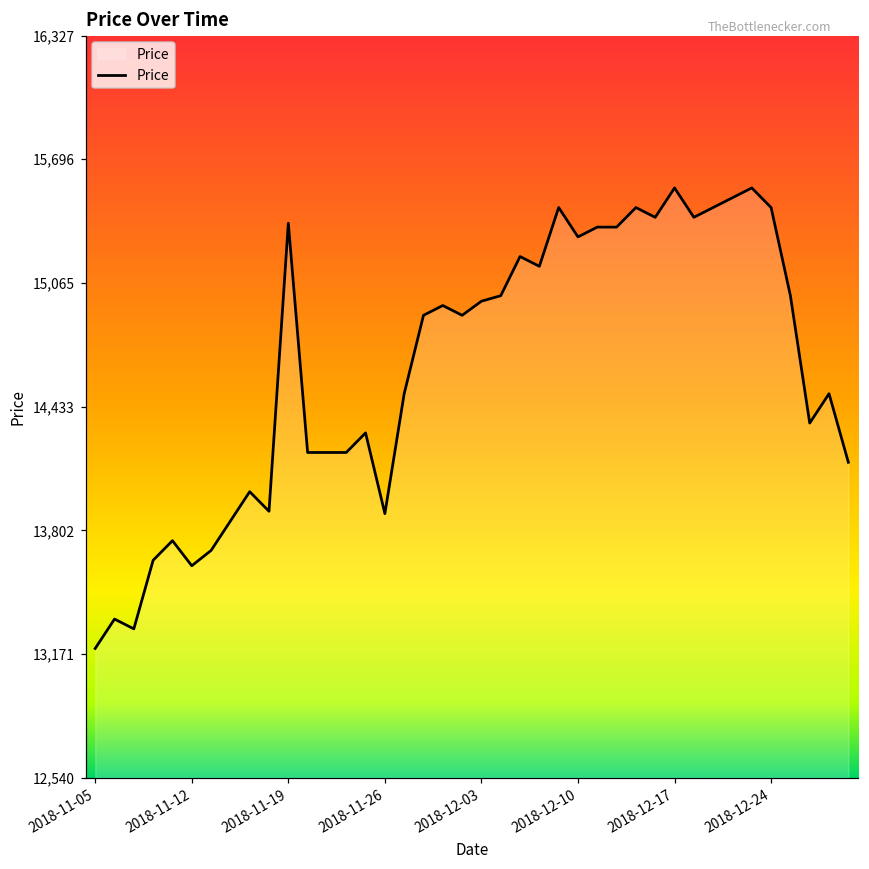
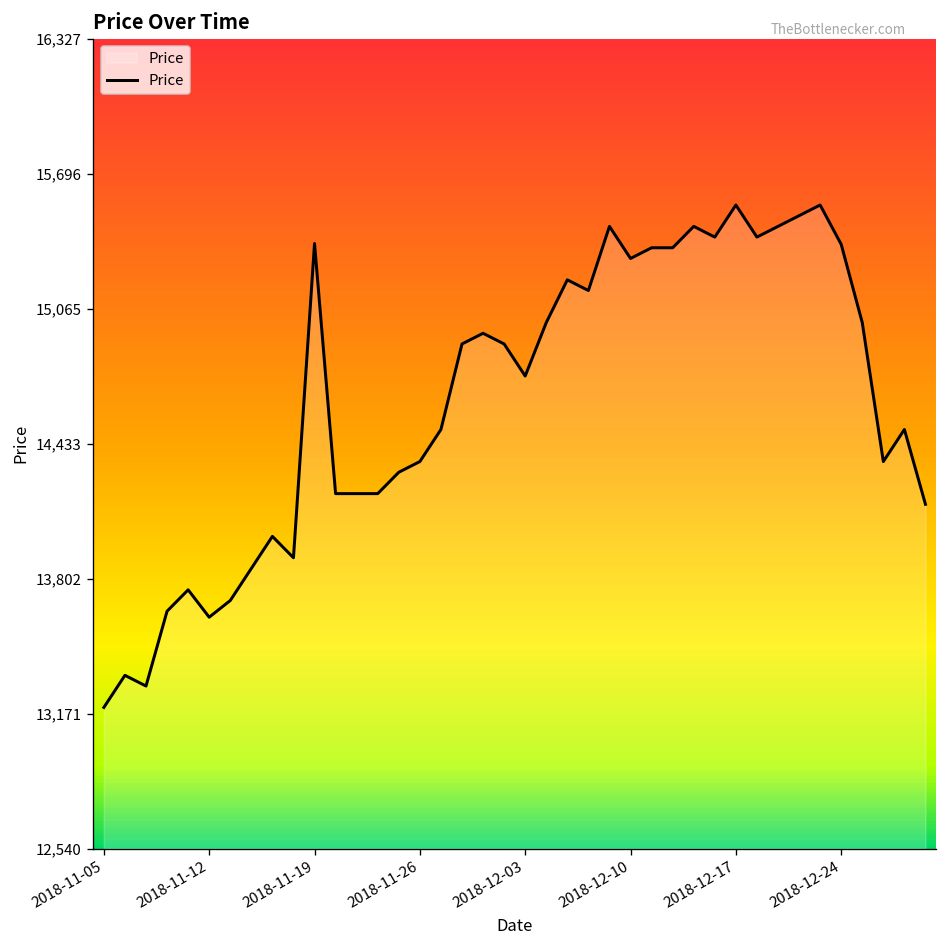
  {
    "2018-11-05": "13,200",
    "2018-11-12": "13,620",
    "2018-11-19": "15,370",
-   "2018-11-26": "13,890",
-   "2018-12-03": "14,970",
+   "2018-11-26": "14,350",
+   "2018-12-03": "14,750",
    "2018-12-10": "15,300",
    "2018-12-17": "15,550",
-   "2018-12-24": "15,450"
+   "2018-12-24": "15,370"
  }
